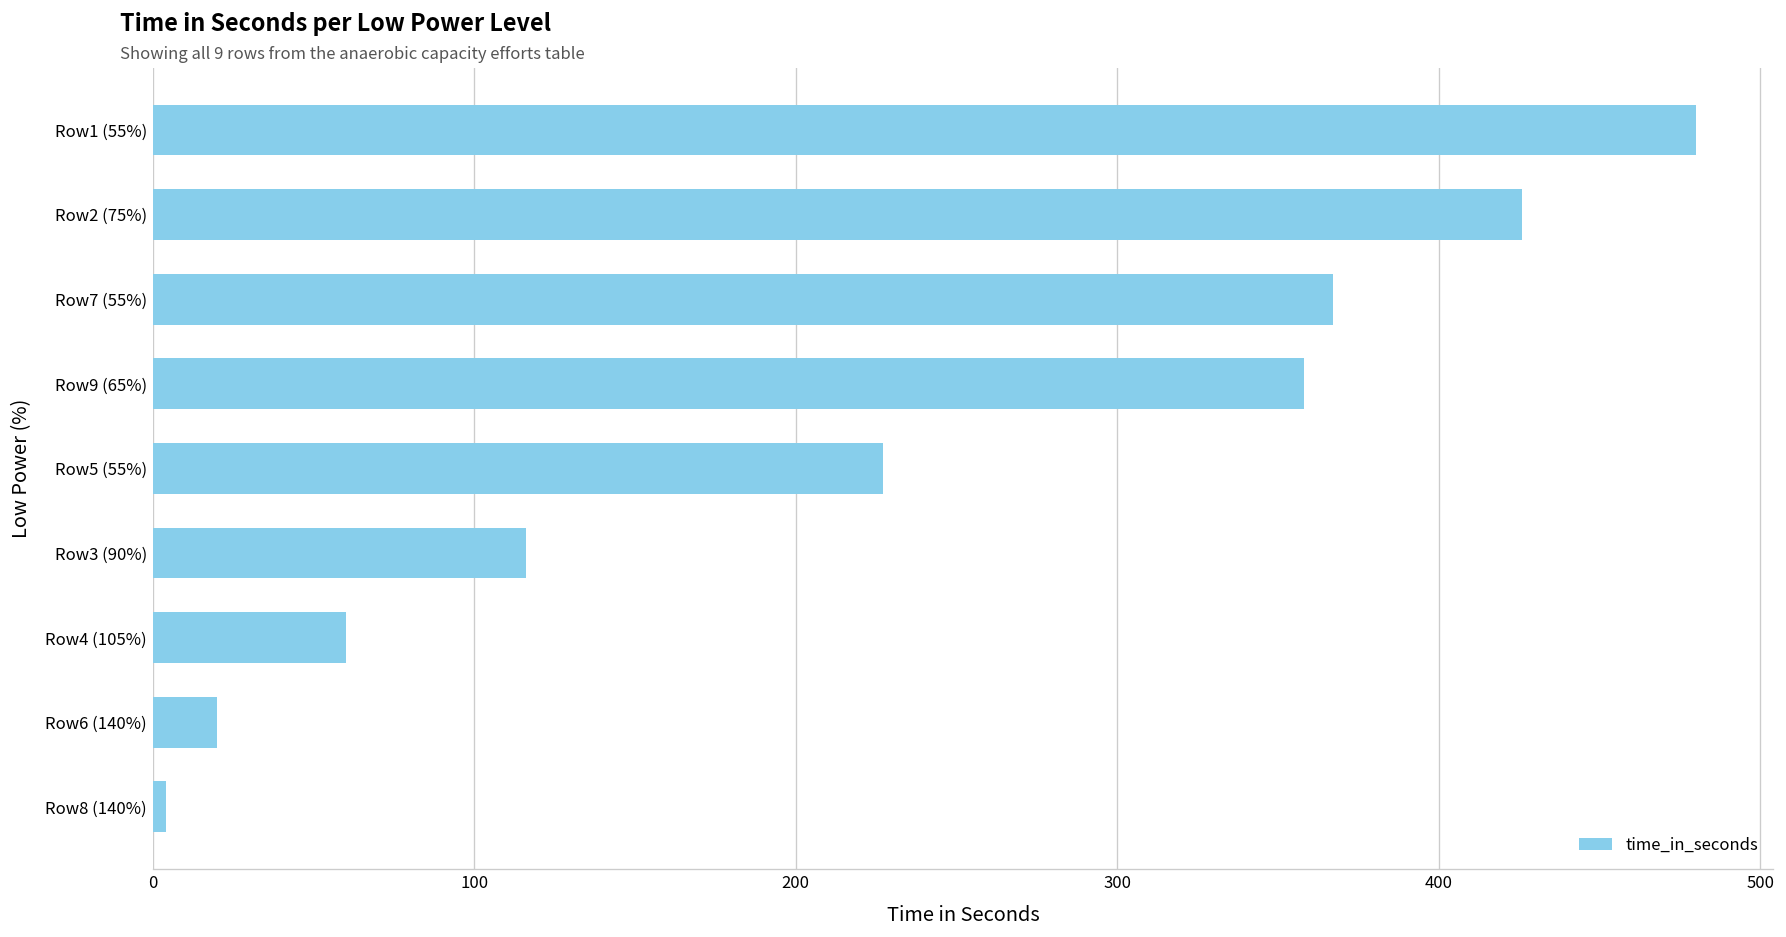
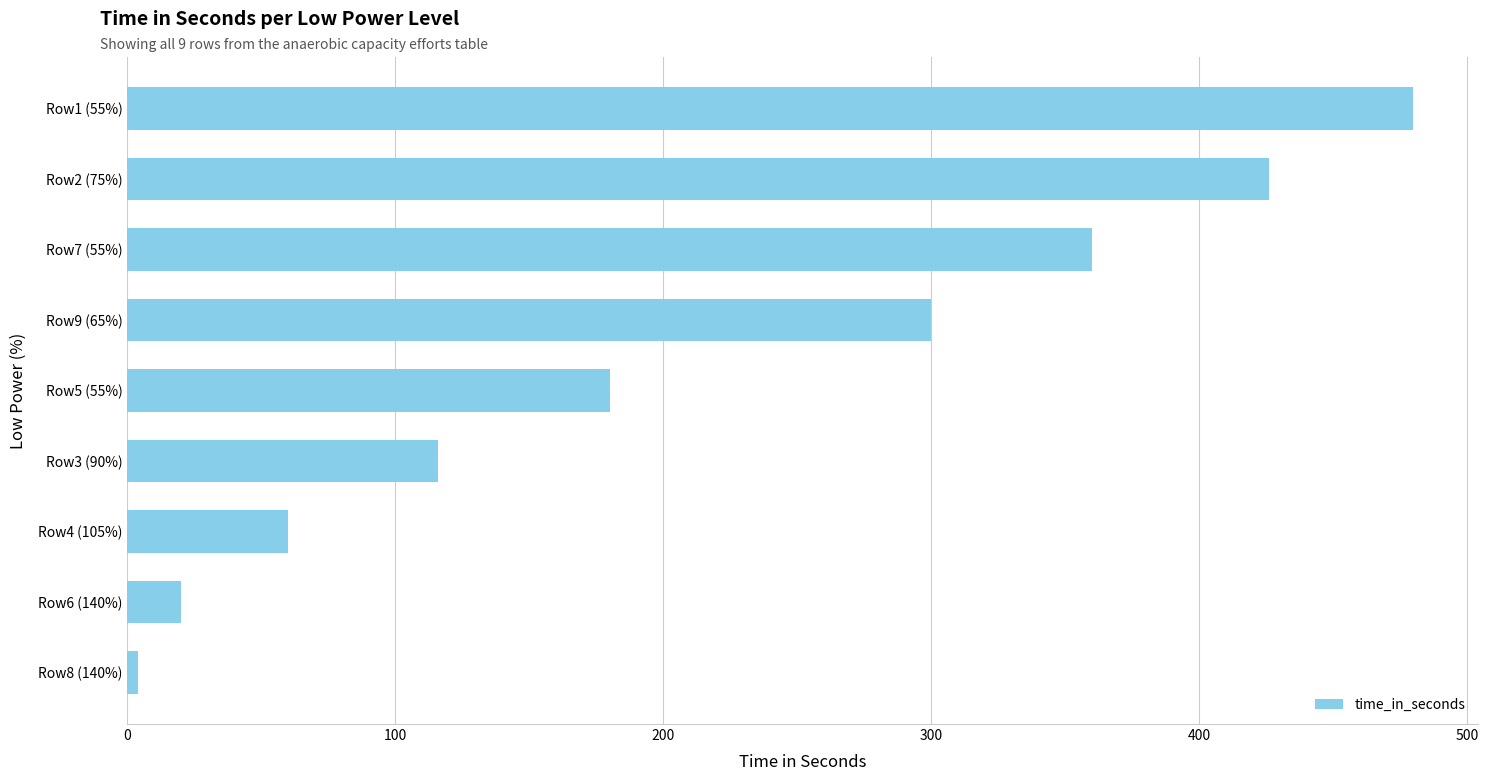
  {
    "Row1 (55%)": 480,
    "Row2 (75%)": 426,
-   "Row7 (55%)": 367,
-   "Row9 (65%)": 358,
-   "Row5 (55%)": 227,
+   "Row7 (55%)": 360,
+   "Row9 (65%)": 300,
+   "Row5 (55%)": 180,
    "Row3 (90%)": 116,
    "Row4 (105%)": 60,
    "Row6 (140%)": 20,
    "Row8 (140%)": 4
  }
